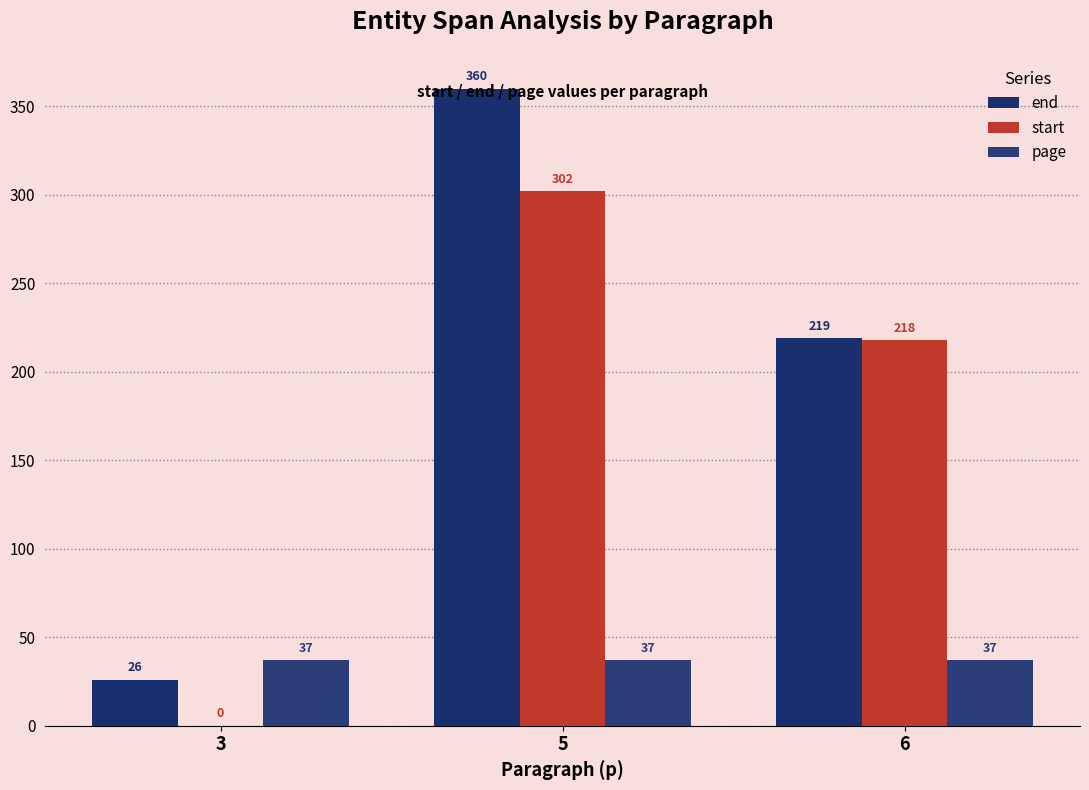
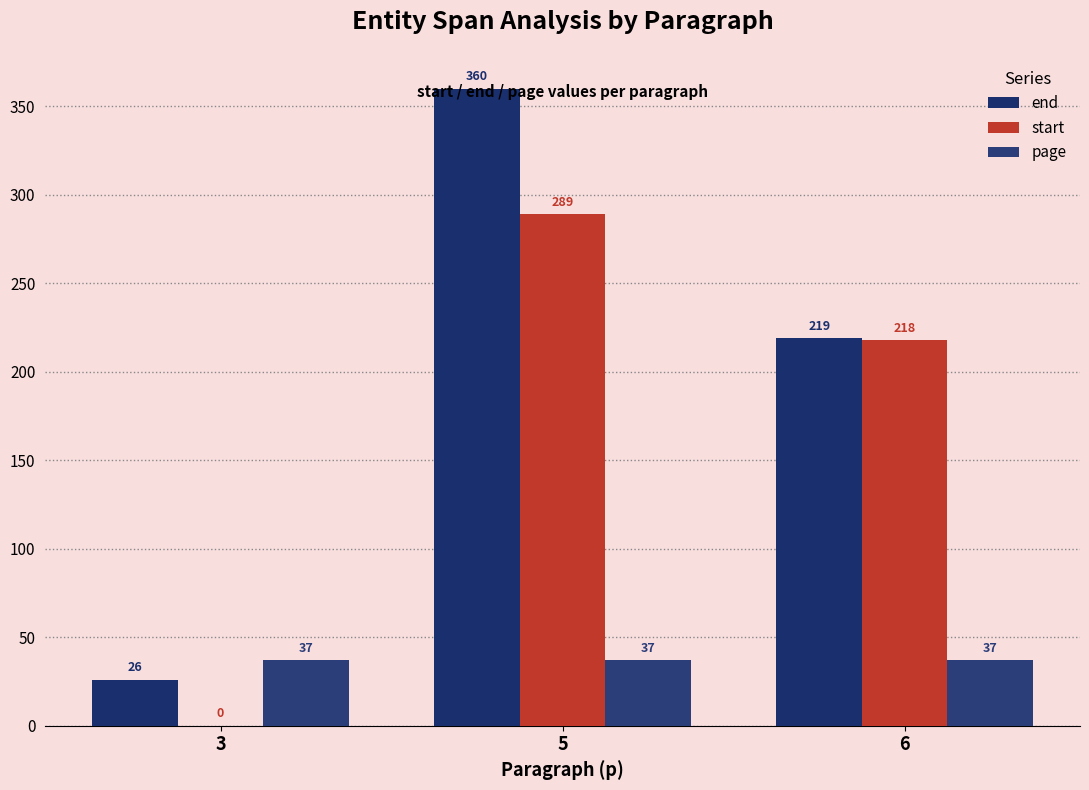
  {
    "start": {
      "3": 0,
-     "5": 302,
+     "5": 289,
      "6": 218
    }
  }
